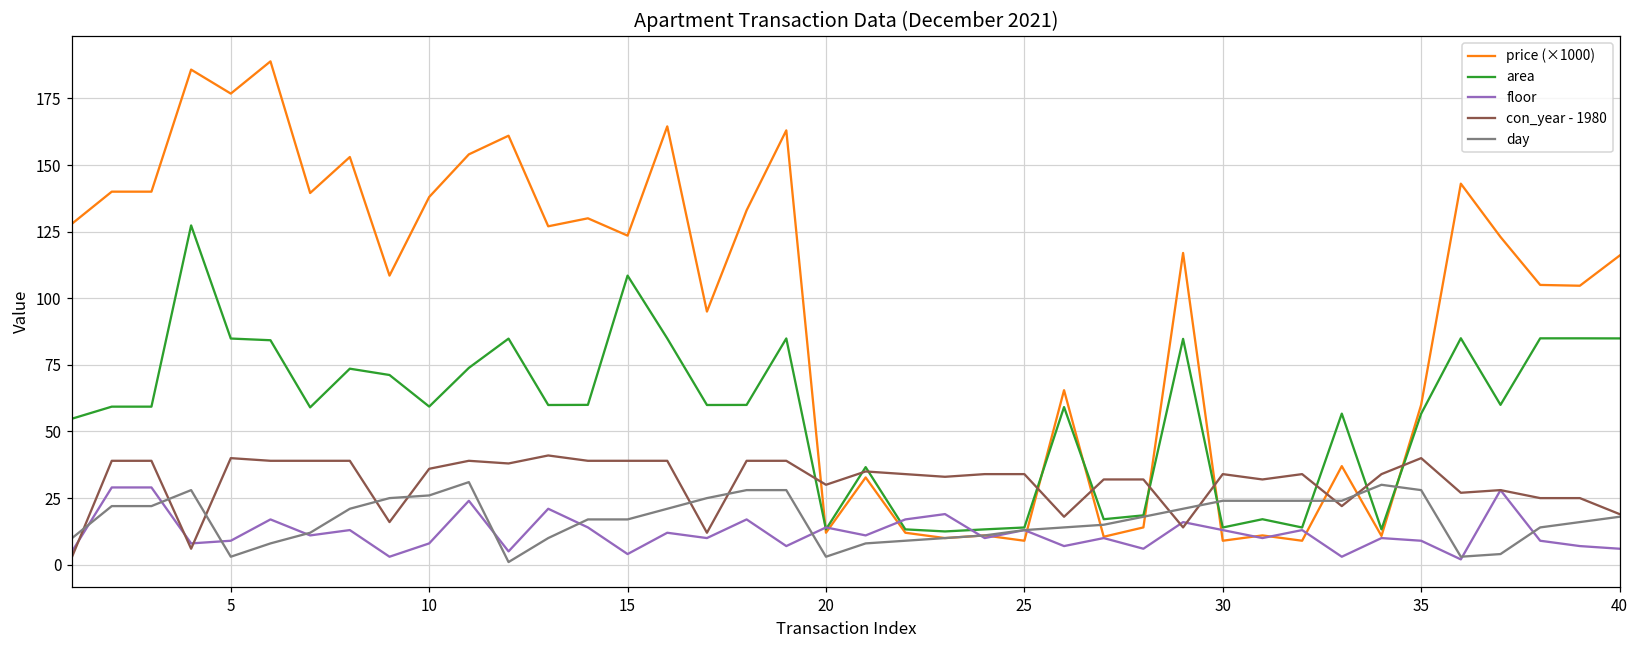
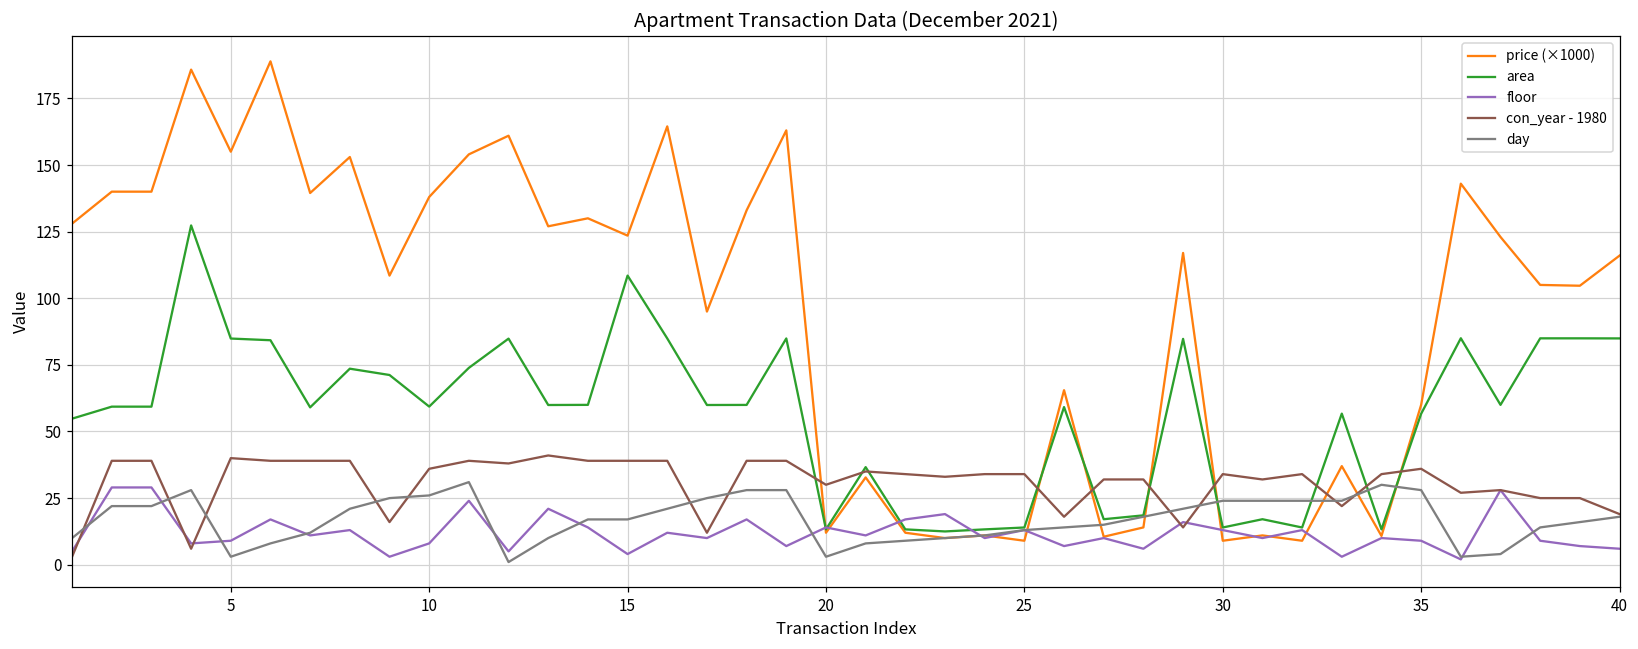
  {
    "price (×1000)": {
-     "5": 177,
+     "5": 155,
      "10": 138,
      "15": 124,
      "20": 12,
      "25": 9,
      "30": 9,
      "35": 60,
      "40": 116
    },
    "area": {
      "5": 85,
      "10": 59,
      "15": 108,
      "35": 57,
      "40": 85
    },
    "floor": {
      "5": 9,
      "10": 8,
      "15": 4,
      "35": 9,
      "40": 6
    },
    "con_year - 1980": {
      "5": 40,
      "10": 36,
      "15": 39,
      "20": 30,
      "25": 34,
      "30": 34,
-     "35": 40
+     "35": 36
    },
    "day": {
      "5": 3,
      "10": 26,
      "15": 17,
      "20": 3,
      "30": 24,
      "35": 28
    }
  }
